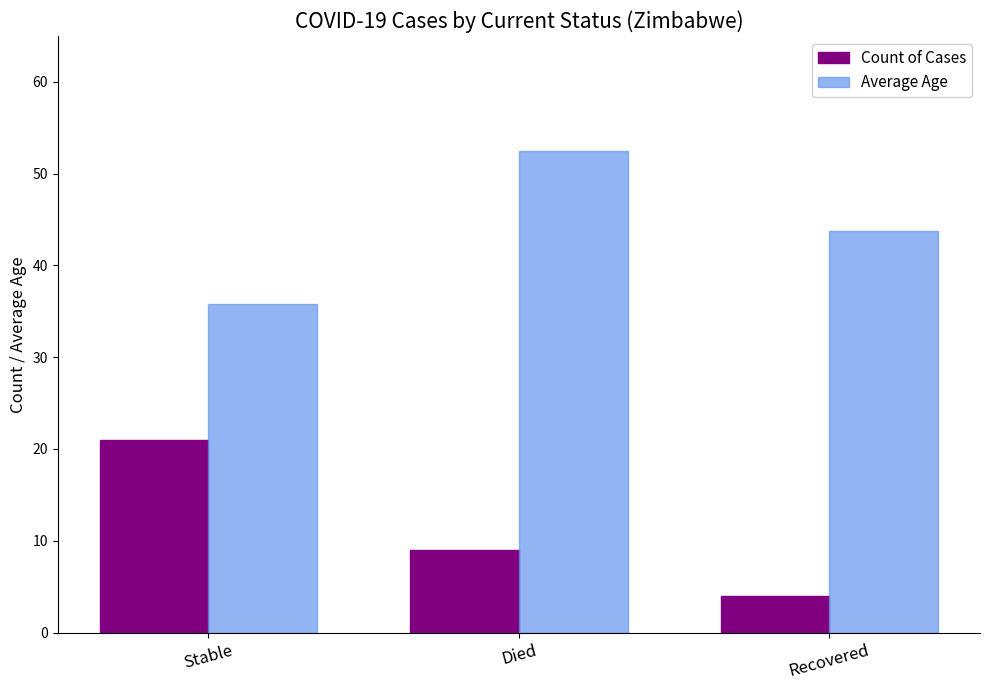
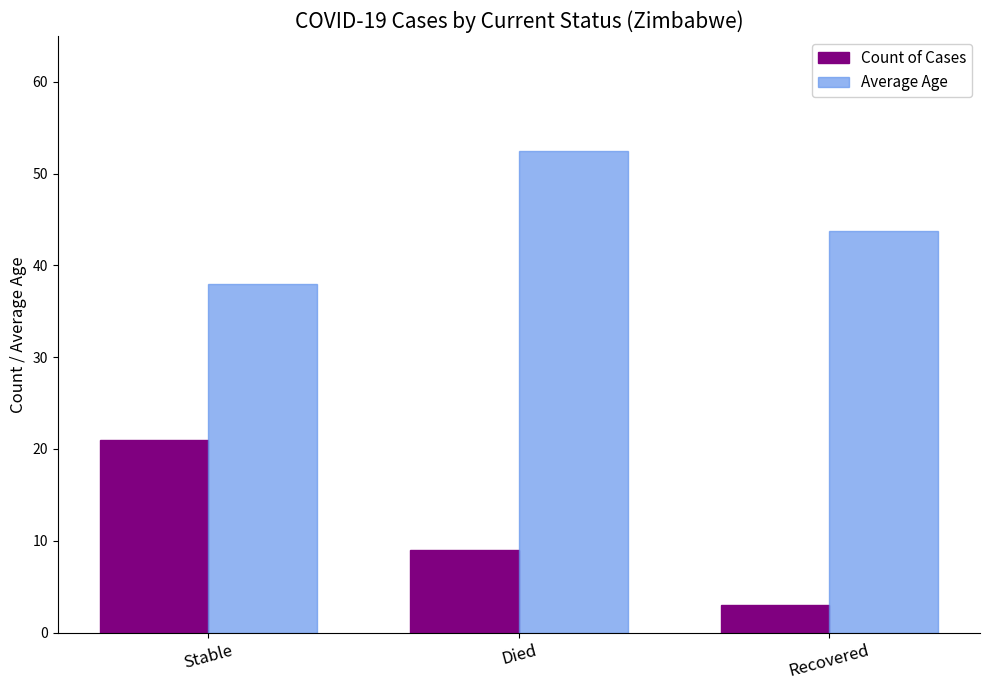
  {
    "Count of Cases": {
      "Stable": 21,
      "Died": 9,
-     "Recovered": 4
+     "Recovered": 3
    },
    "Average Age": {
-     "Stable": 36,
+     "Stable": 38,
      "Died": 53,
      "Recovered": 44
    }
  }
